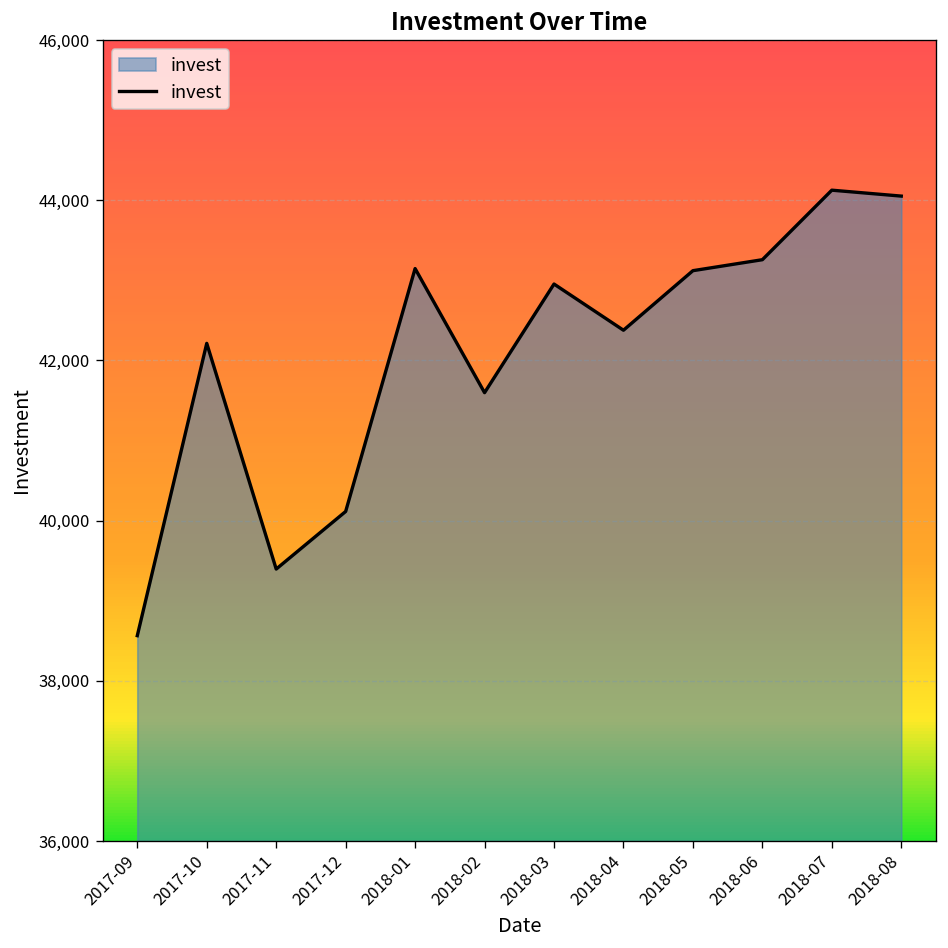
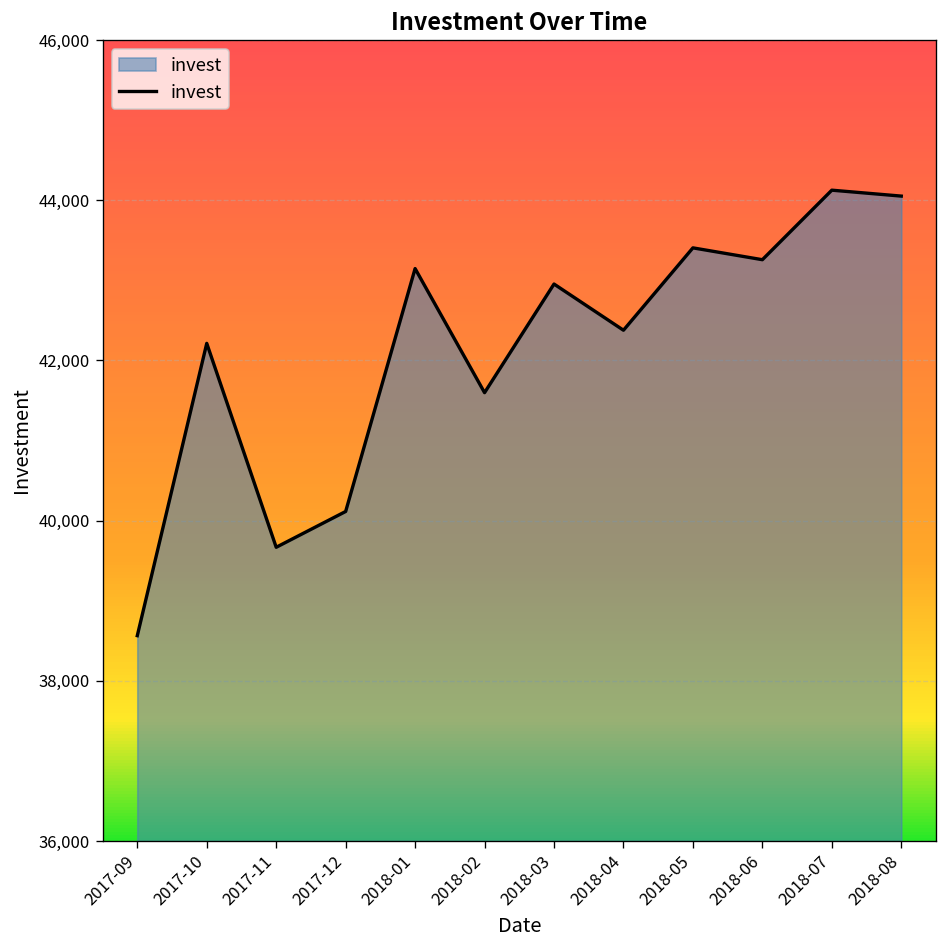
  {
    "2017-09": "38,600",
    "2017-10": "42,200",
-   "2017-11": "39,400",
+   "2017-11": "39,700",
    "2017-12": "40,100",
    "2018-01": "43,100",
    "2018-02": "41,600",
    "2018-03": "43,000",
    "2018-04": "42,400",
-   "2018-05": "43,100",
+   "2018-05": "43,400",
    "2018-06": "43,300",
    "2018-07": "44,100",
    "2018-08": "44,100"
  }
